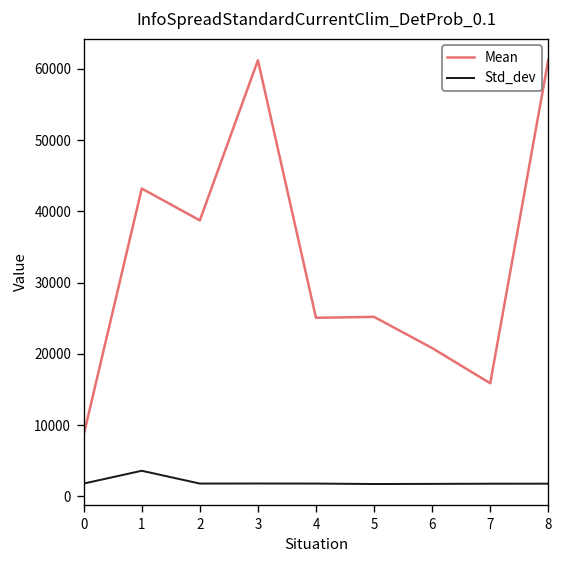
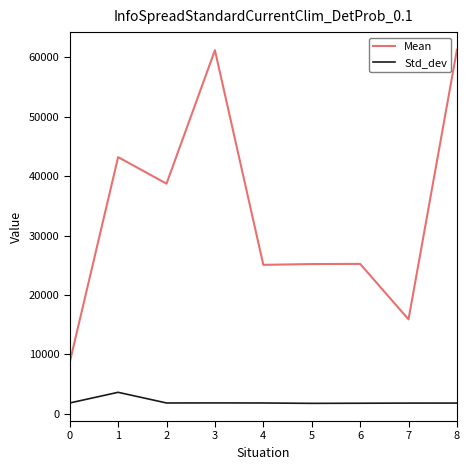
  {
    "Mean": {
      "0": 9000,
      "1": 43000,
      "2": 39000,
      "3": 61000,
      "4": 25000,
      "5": 25000,
-     "6": 21000,
+     "6": 25000,
      "7": 16000,
      "8": 61000
    },
    "Std_dev": {
      "0": 2000,
      "1": 4000,
      "2": 2000,
      "3": 2000,
      "4": 2000,
      "5": 2000,
      "6": 2000,
      "7": 2000,
      "8": 2000
    }
  }
